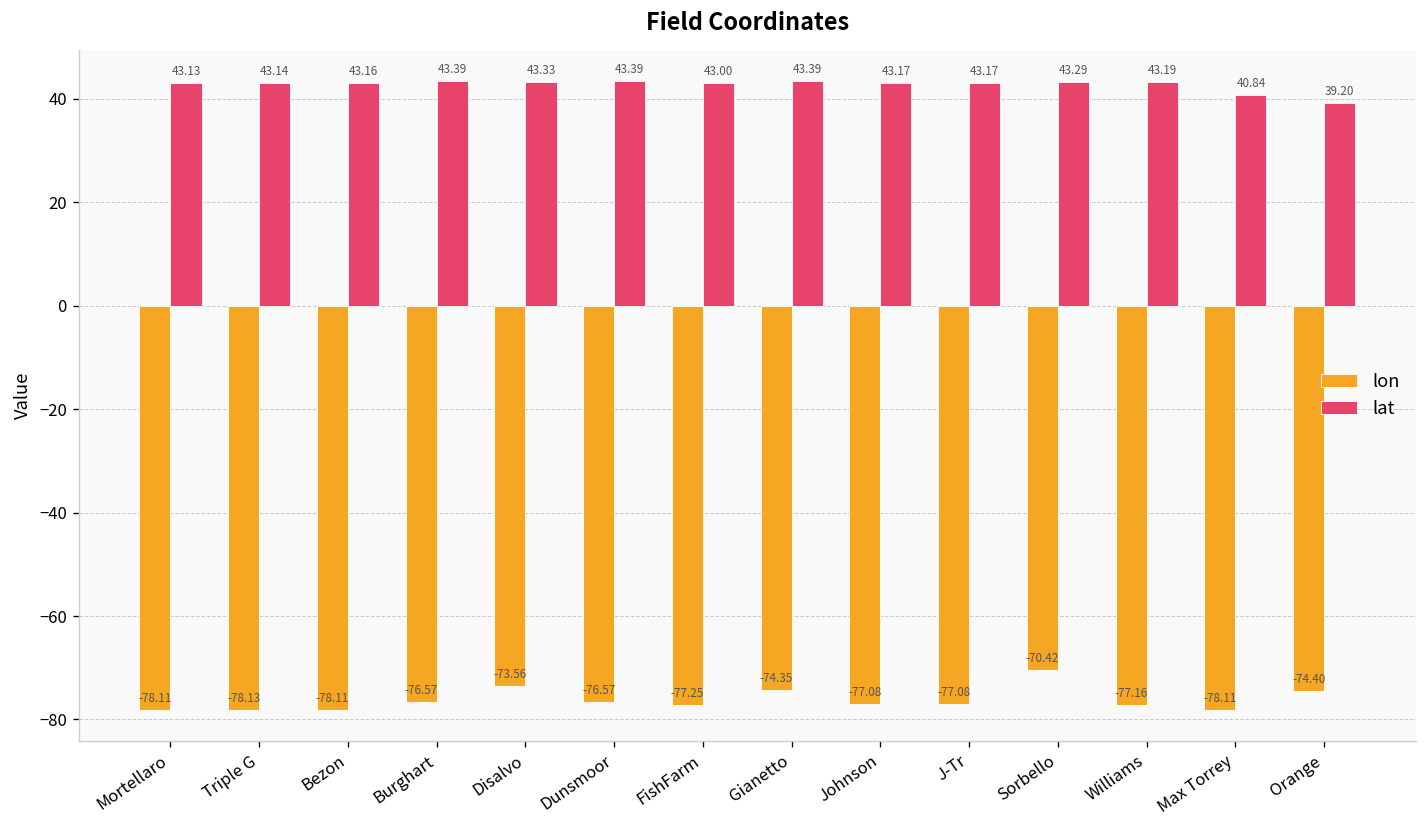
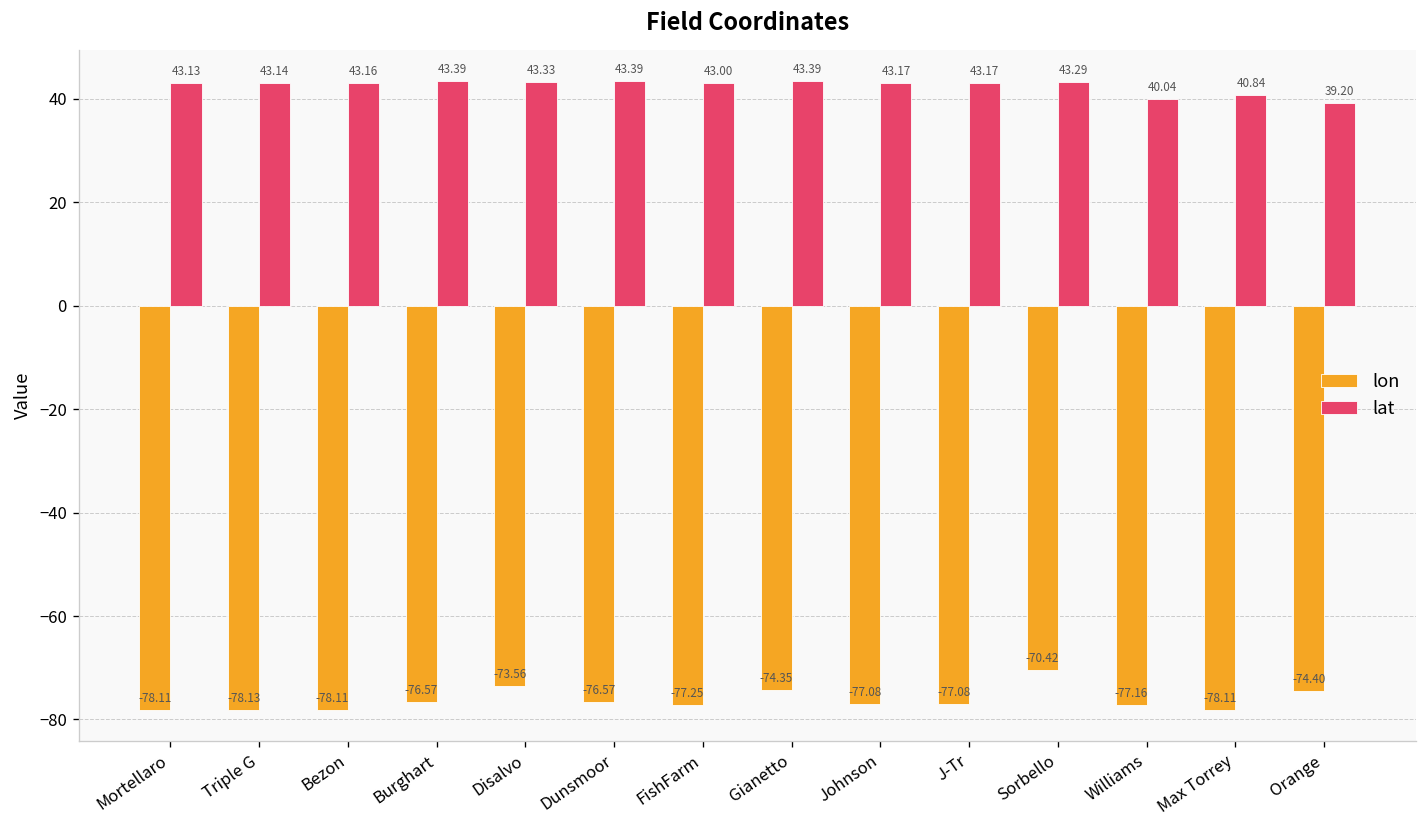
  {
    "lon": {
      "Mortellaro": -78.11,
      "Triple G": -78.13,
      "Bezon": -78.11,
      "Burghart": -76.57,
      "Disalvo": -73.56,
      "Dunsmoor": -76.57,
      "FishFarm": -77.25,
      "Gianetto": -74.35,
      "Johnson": -77.08,
      "J-Tr": -77.08,
      "Sorbello": -70.42,
      "Williams": -77.16,
      "Max Torrey": -78.11,
      "Orange": -74.40
    },
    "lat": {
      "Mortellaro": 43.13,
      "Triple G": 43.14,
      "Bezon": 43.16,
      "Burghart": 43.39,
      "Disalvo": 43.33,
      "Dunsmoor": 43.39,
      "FishFarm": 43.00,
      "Gianetto": 43.39,
      "Johnson": 43.17,
      "J-Tr": 43.17,
      "Sorbello": 43.29,
-     "Williams": 43.19,
+     "Williams": 40.04,
      "Max Torrey": 40.84,
      "Orange": 39.20
    }
  }
